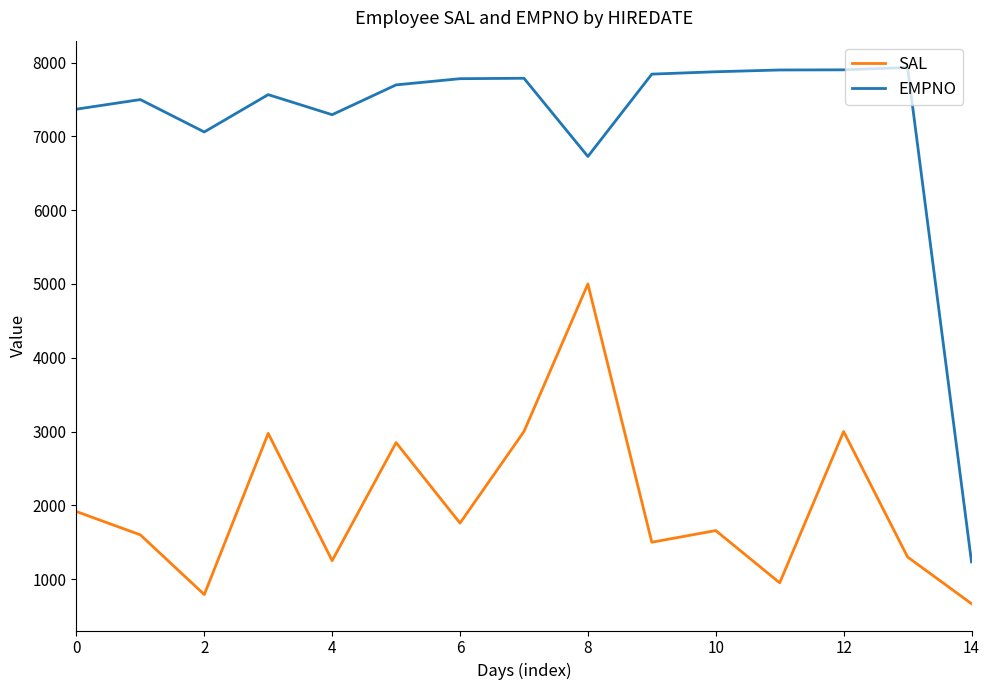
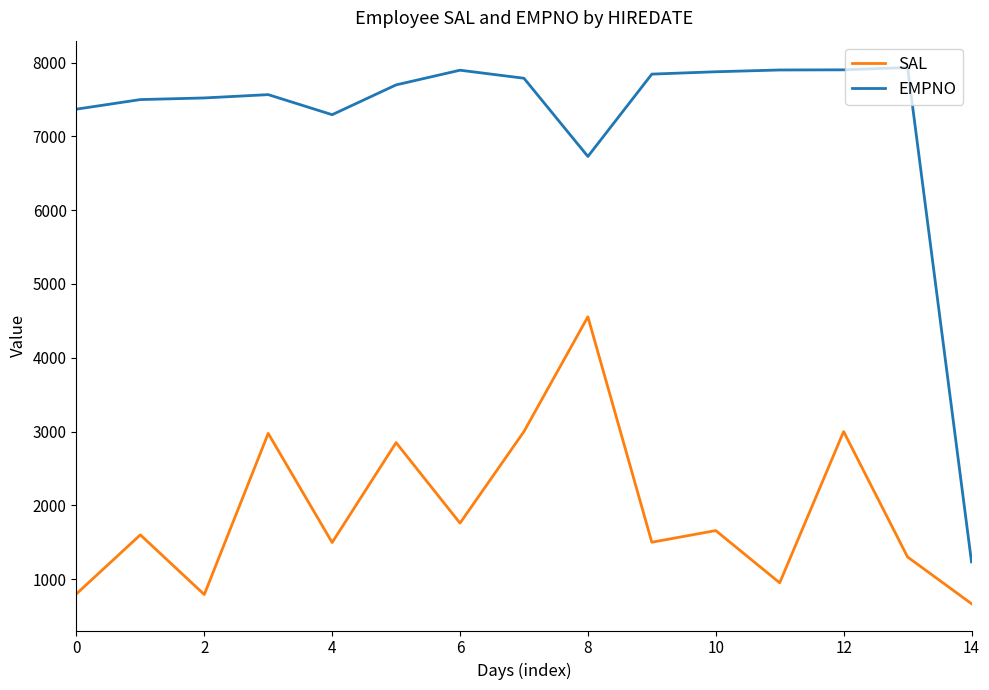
  {
    "SAL": {
-     "0": 1900,
+     "0": 800,
      "2": 800,
-     "4": 1300,
+     "4": 1500,
      "6": 1800,
-     "8": 5000,
+     "8": 4600,
      "10": 1700,
      "12": 3000,
      "14": 700
    },
    "EMPNO": {
      "0": 7400,
-     "2": 7100,
+     "2": 7500,
      "4": 7300,
-     "6": 7800,
+     "6": 7900,
      "8": 6700,
      "10": 7900,
      "12": 7900,
      "14": 1200
    }
  }
